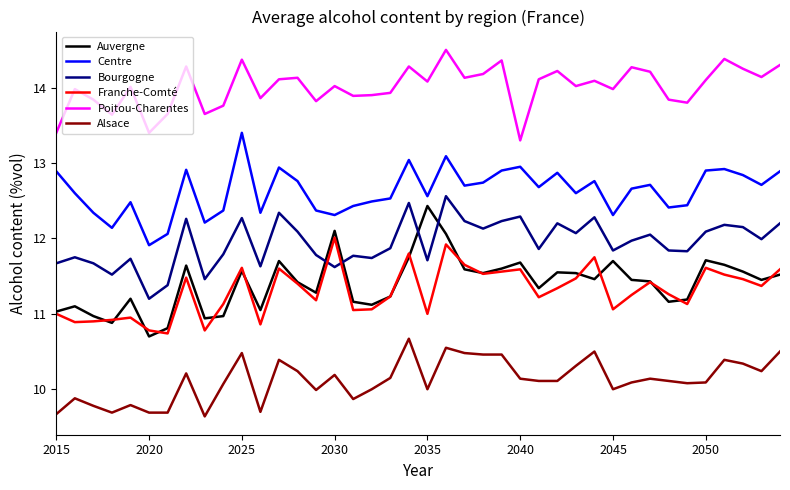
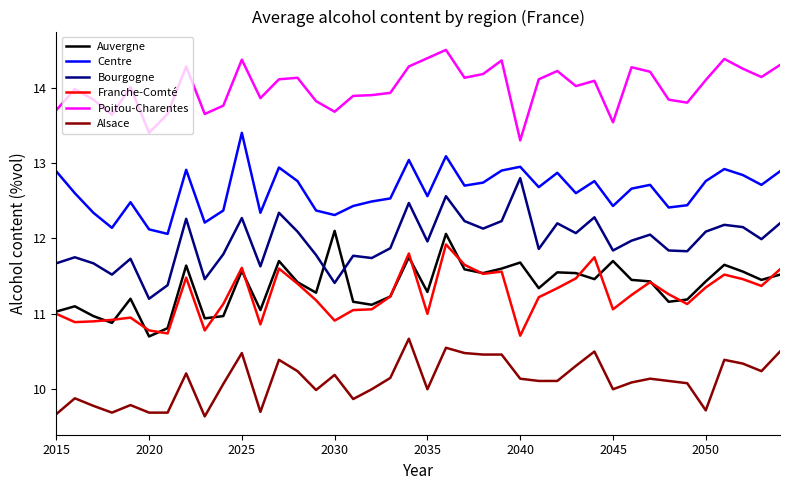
  {
    "Auvergne": {
      "2020": 10.7,
      "2025": 11.6,
      "2030": 12.1,
-     "2035": 12.4,
+     "2035": 11.3,
      "2040": 11.7,
      "2045": 11.7,
-     "2050": 11.7
+     "2050": 11.4
    },
    "Centre": {
      "2015": 12.9,
-     "2020": 11.9,
+     "2020": 12.1,
      "2025": 13.4,
      "2030": 12.3,
      "2035": 12.6,
      "2040": 13.0,
-     "2045": 12.3,
-     "2050": 12.9
+     "2045": 12.4,
+     "2050": 12.8
    },
    "Bourgogne": {
      "2015": 11.7,
      "2020": 11.2,
      "2025": 12.3,
-     "2030": 11.6,
-     "2035": 11.7,
-     "2040": 12.3,
+     "2030": 11.4,
+     "2035": 12.0,
+     "2040": 12.8,
      "2045": 11.8,
      "2050": 12.1
    },
    "Franche-Comté": {
      "2020": 10.8,
      "2025": 11.6,
-     "2030": 12.0,
+     "2030": 10.9,
      "2035": 11.0,
-     "2040": 11.6,
+     "2040": 10.7,
      "2045": 11.1,
-     "2050": 11.6
+     "2050": 11.4
    },
    "Poitou-Charentes": {
-     "2015": 13.4,
+     "2015": 13.7,
      "2025": 14.4,
-     "2030": 14.0,
-     "2035": 14.1,
+     "2030": 13.7,
+     "2035": 14.4,
      "2040": 13.3,
-     "2045": 14.0,
+     "2045": 13.5,
      "2050": 14.1
    },
    "Alsace": {
      "2015": 9.7,
      "2020": 9.7,
      "2025": 10.5,
      "2030": 10.2,
      "2035": 10.0,
      "2040": 10.1,
      "2045": 10.0,
-     "2050": 10.1
+     "2050": 9.7
    }
  }
